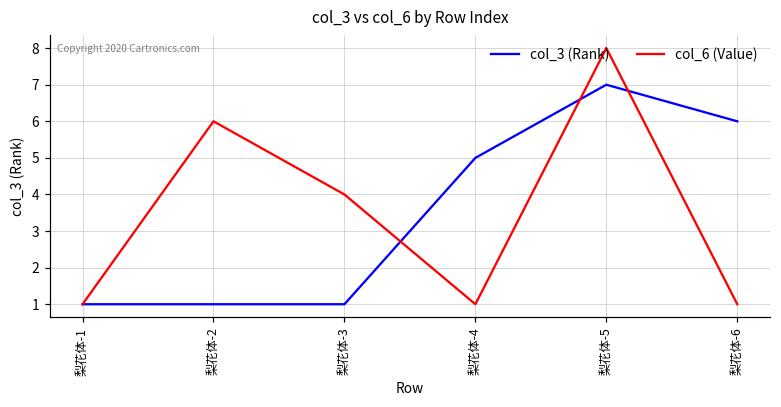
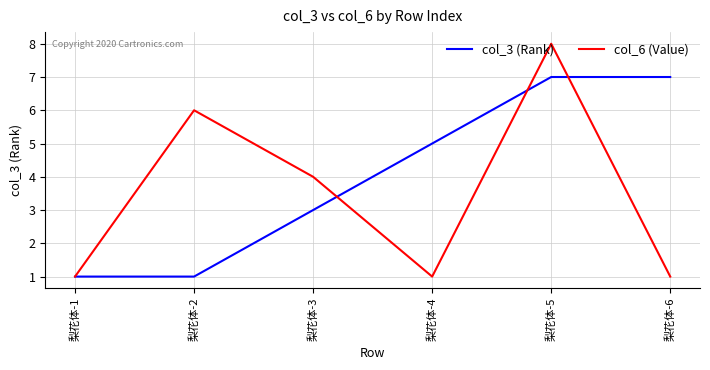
  {
    "col_3 (Rank)": {
      "梨花体-2": 1,
-     "梨花体-3": 1,
+     "梨花体-3": 3,
      "梨花体-4": 5,
      "梨花体-5": 7,
-     "梨花体-6": 6
+     "梨花体-6": 7
    },
    "col_6 (Value)": {
      "梨花体-2": 6,
      "梨花体-3": 4,
      "梨花体-4": 1,
      "梨花体-5": 8,
      "梨花体-6": 1
    }
  }
